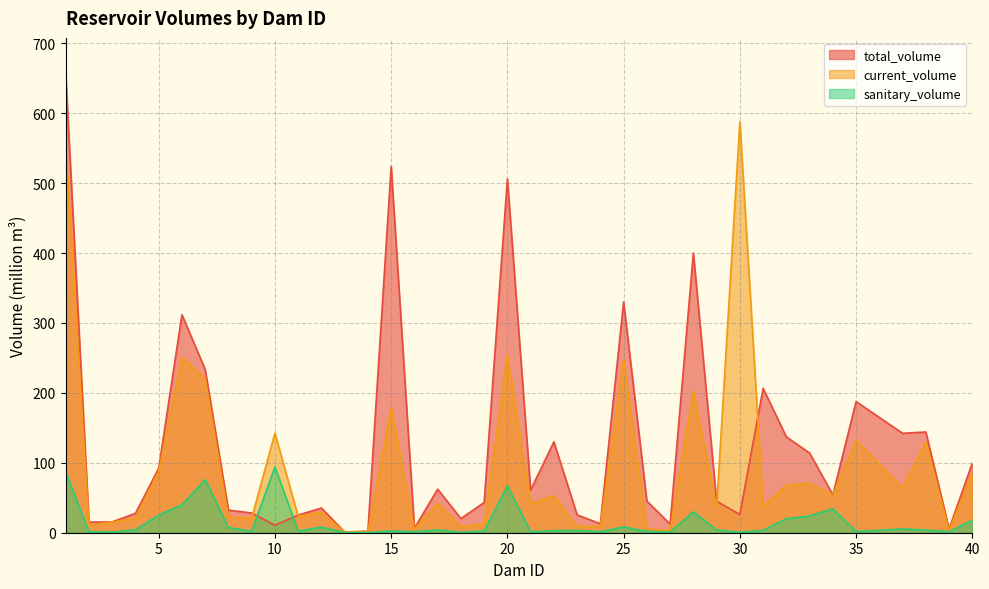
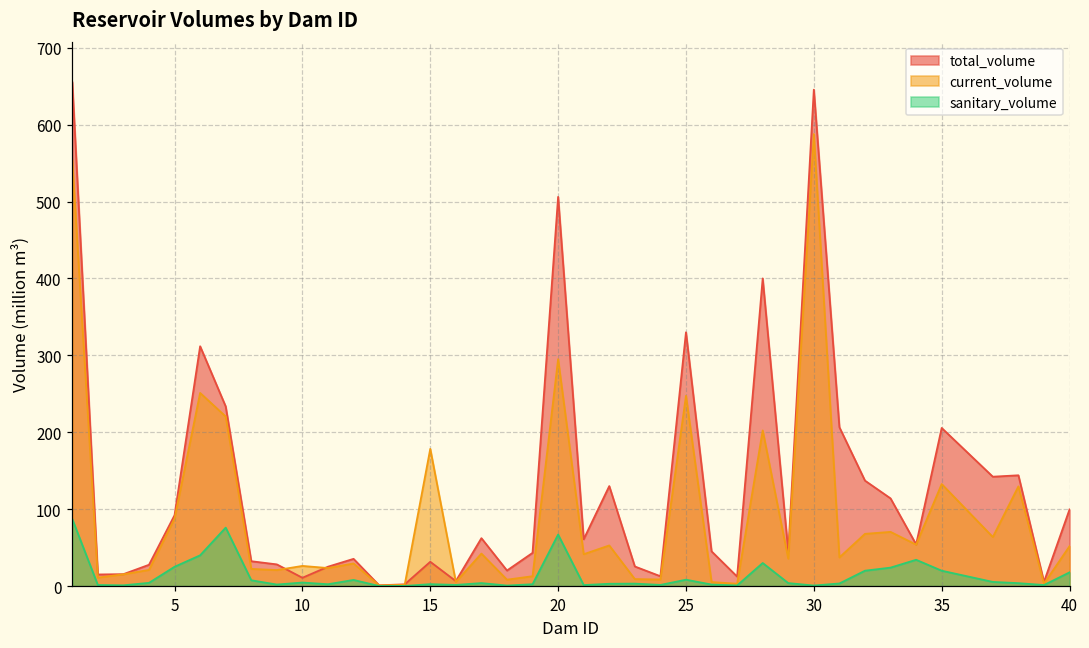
  {
    "total_volume": {
      "5": 90,
      "10": 10,
-     "15": 520,
+     "15": 30,
      "20": 510,
      "25": 330,
-     "30": 30,
-     "35": 190,
+     "30": 650,
+     "35": 210,
      "40": 100
    },
    "current_volume": {
      "5": 90,
-     "10": 140,
+     "10": 30,
      "15": 180,
-     "20": 250,
+     "20": 300,
      "25": 250,
      "30": 590,
      "35": 130,
-     "40": 90
+     "40": 50
    },
    "sanitary_volume": {
      "5": 30,
-     "10": 90,
+     "10": 0,
      "15": 0,
      "20": 70,
      "25": 10,
      "30": 0,
-     "35": 0,
+     "35": 20,
      "40": 20
    }
  }
